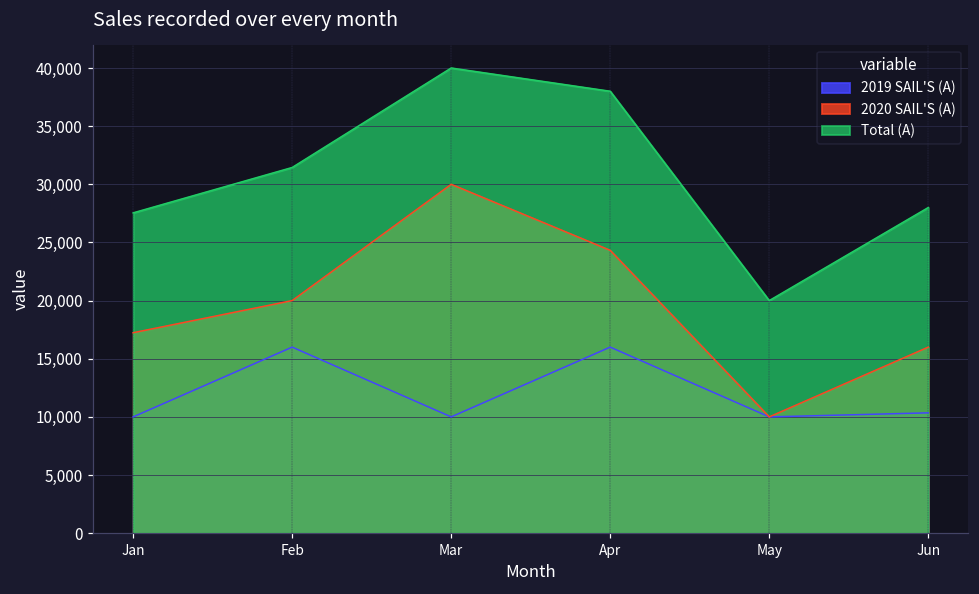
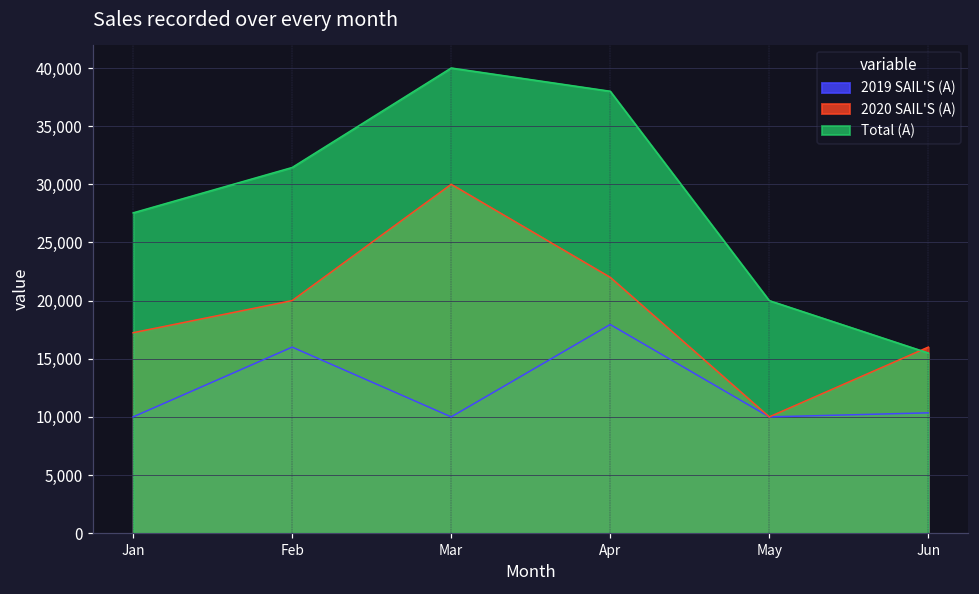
  {
    "2019 SAIL'S (A)": {
      "Jan": "10,000",
      "Feb": "16,000",
      "Mar": "10,000",
-     "Apr": "16,000",
+     "Apr": "17,900",
      "Jun": "10,300"
    },
    "2020 SAIL'S (A)": {
      "Jan": "17,200",
      "Feb": "20,000",
      "Mar": "30,000",
-     "Apr": "24,300",
+     "Apr": "22,000",
      "Jun": "16,000"
    },
    "Total (A)": {
      "Jan": "27,500",
      "Feb": "31,400",
      "Mar": "40,000",
      "Apr": "38,000",
      "May": "20,000",
-     "Jun": "28,000"
+     "Jun": "15,500"
    }
  }
